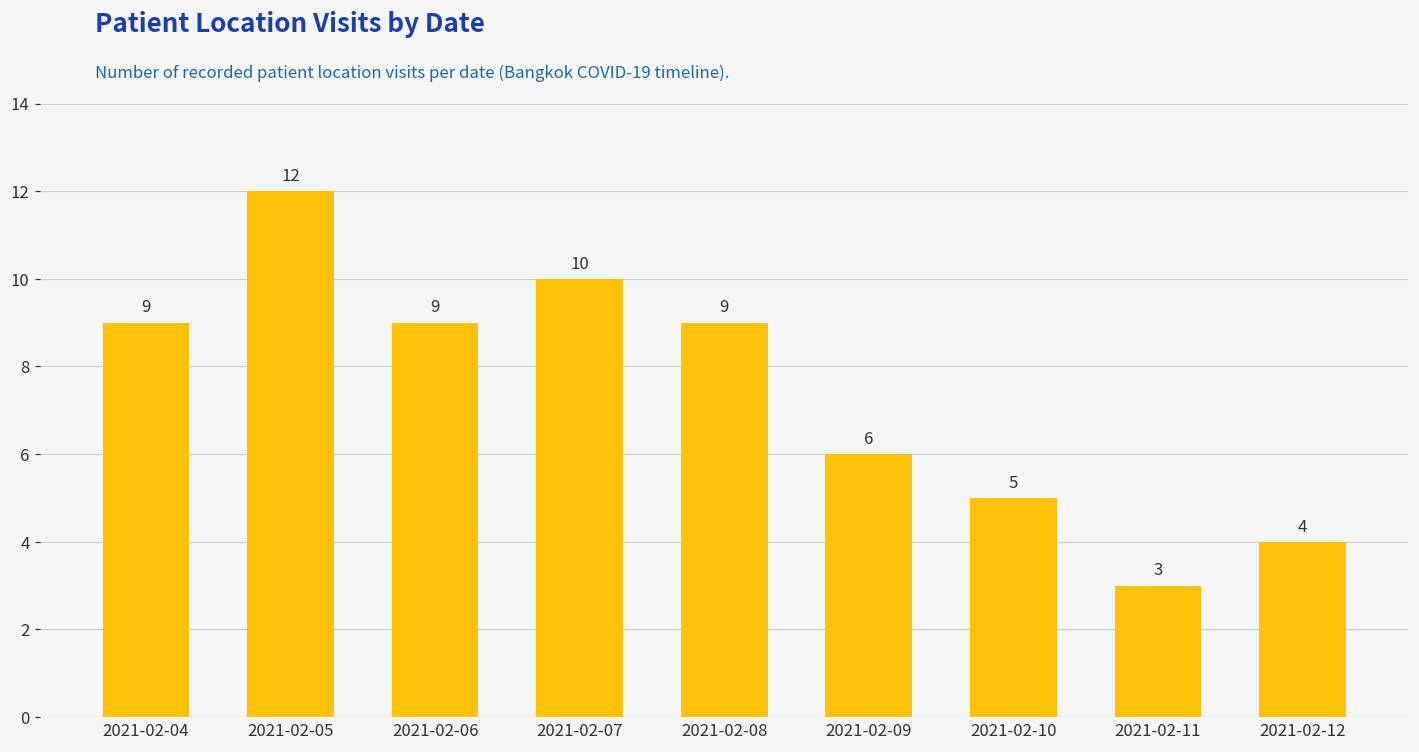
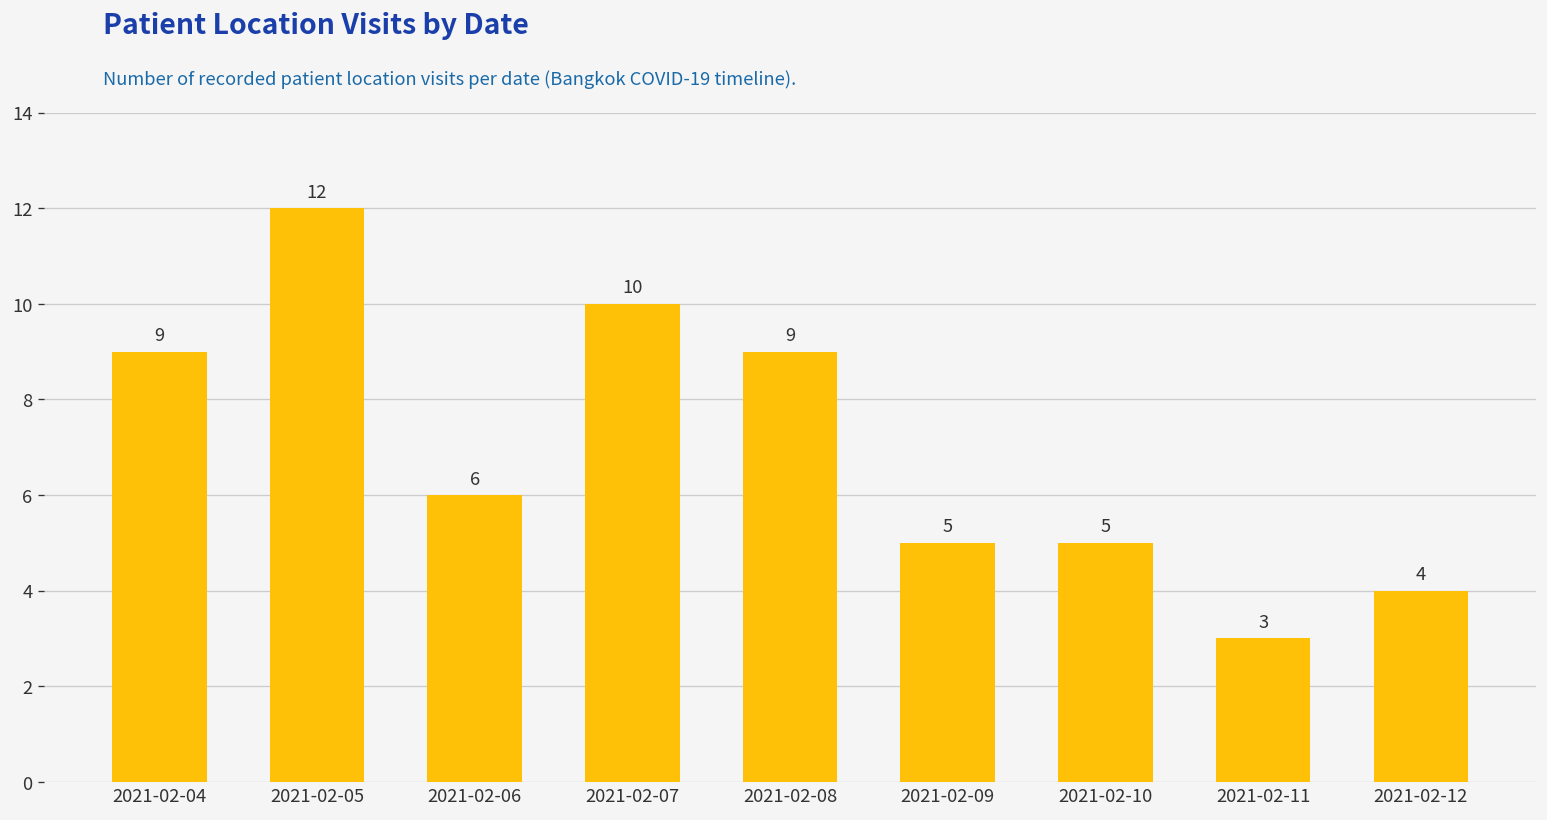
  {
    "2021-02-04": 9,
    "2021-02-05": 12,
-   "2021-02-06": 9,
+   "2021-02-06": 6,
    "2021-02-07": 10,
    "2021-02-08": 9,
-   "2021-02-09": 6,
+   "2021-02-09": 5,
    "2021-02-10": 5,
    "2021-02-11": 3,
    "2021-02-12": 4
  }
